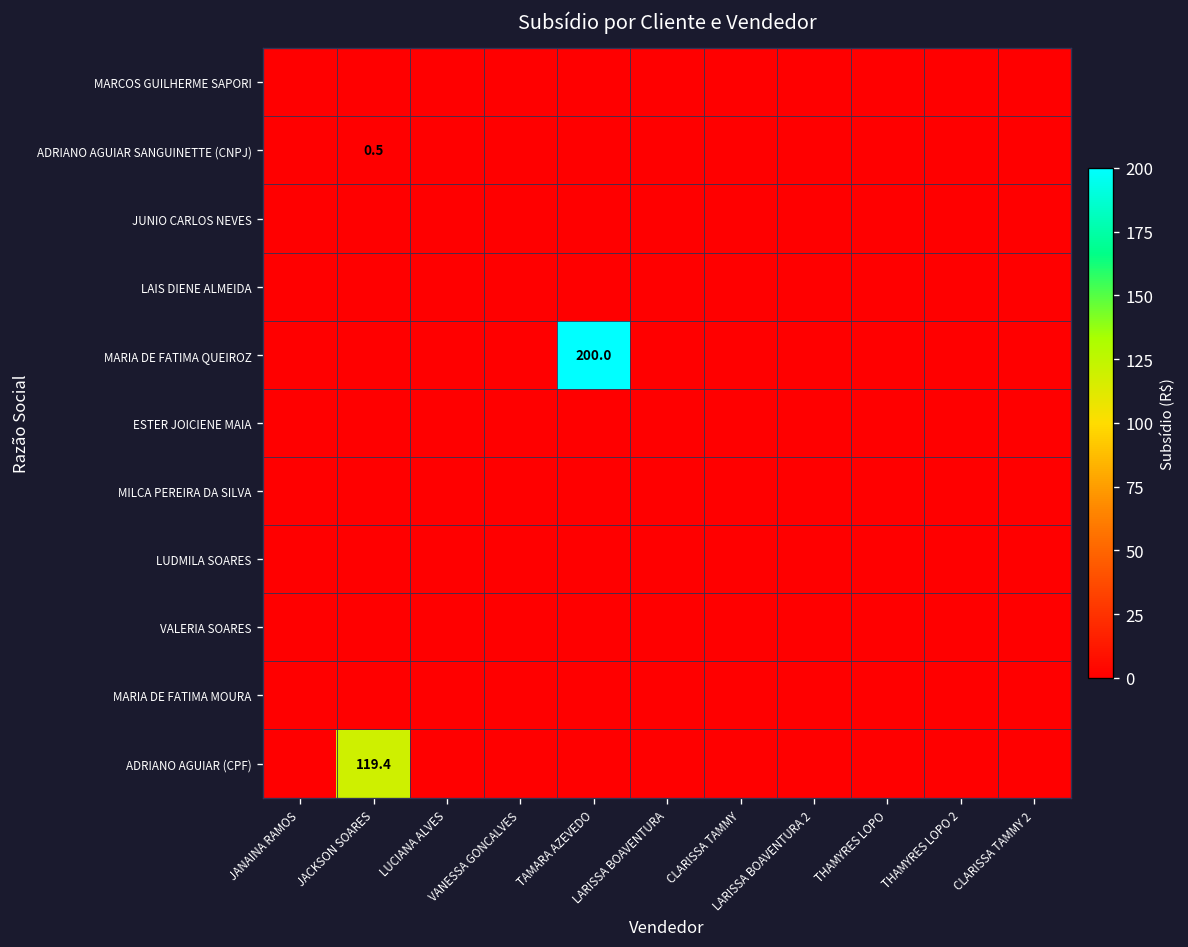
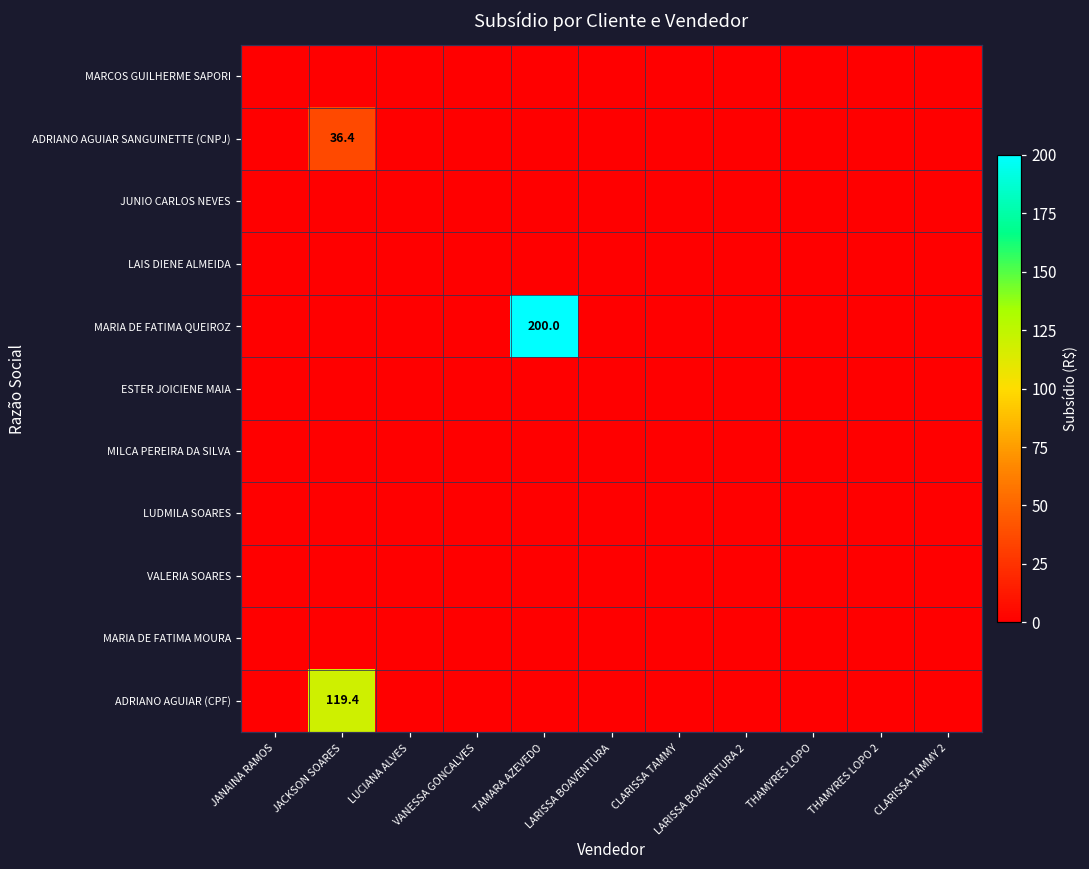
  {
    "ADRIANO AGUIAR SANGUINETTE (CNPJ)": {
-     "JACKSON SOARES": 0.5
+     "JACKSON SOARES": 36.4
    },
    "MARIA DE FATIMA QUEIROZ": {
      "TAMARA AZEVEDO": 200.0
    },
    "ADRIANO AGUIAR (CPF)": {
      "JACKSON SOARES": 119.4
    }
  }
